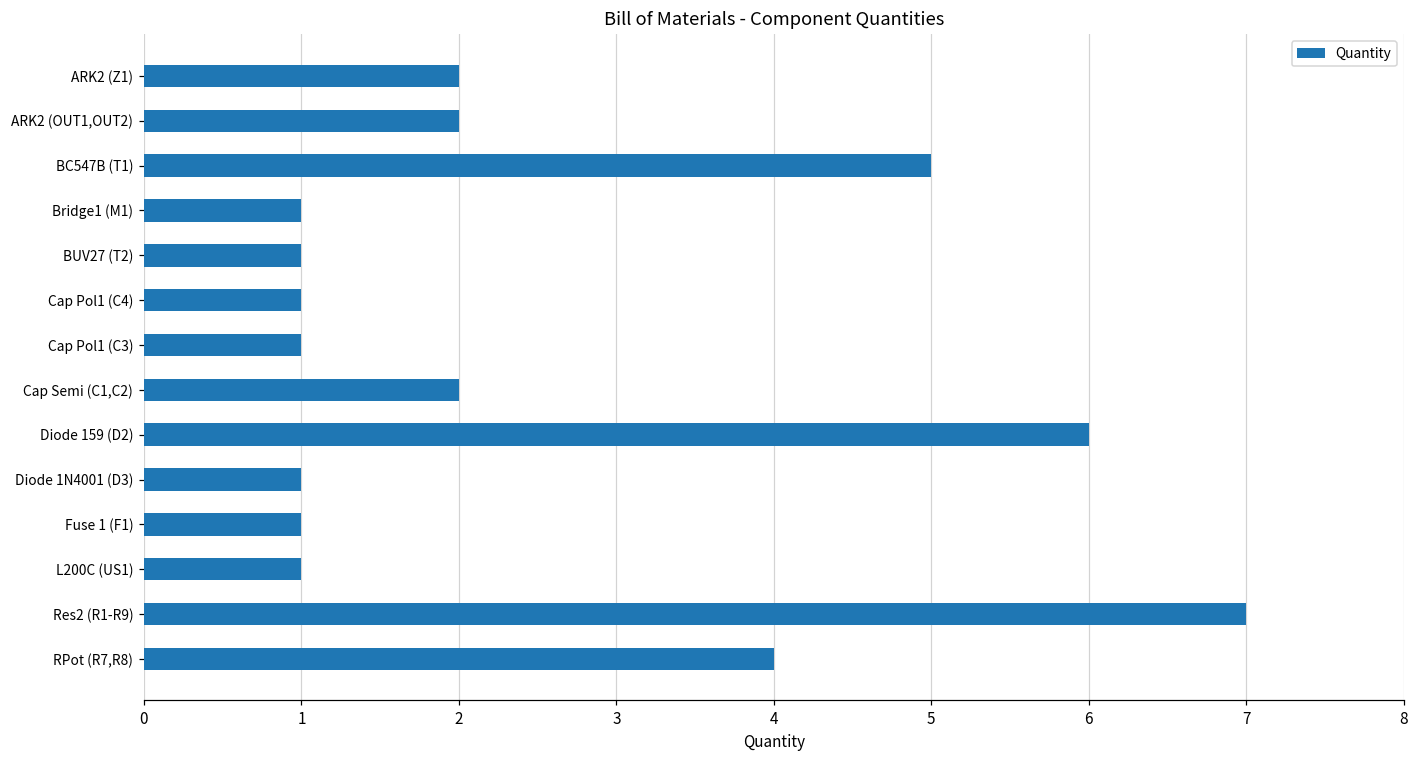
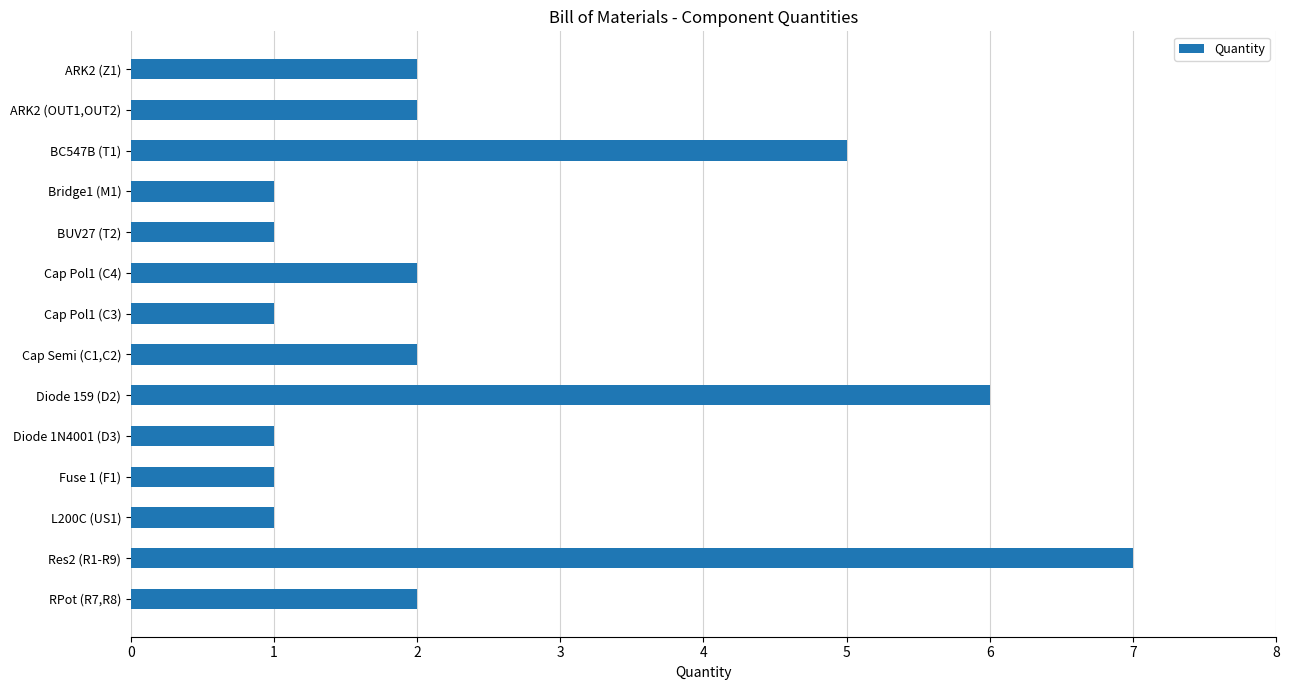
  {
    "ARK2 (Z1)": 2,
    "ARK2 (OUT1,OUT2)": 2,
    "BC547B (T1)": 5,
    "Bridge1 (M1)": 1,
    "BUV27 (T2)": 1,
-   "Cap Pol1 (C4)": 1,
+   "Cap Pol1 (C4)": 2,
    "Cap Pol1 (C3)": 1,
    "Cap Semi (C1,C2)": 2,
    "Diode 159 (D2)": 6,
    "Diode 1N4001 (D3)": 1,
    "Fuse 1 (F1)": 1,
    "L200C (US1)": 1,
    "Res2 (R1-R9)": 7,
-   "RPot (R7,R8)": 4
+   "RPot (R7,R8)": 2
  }
